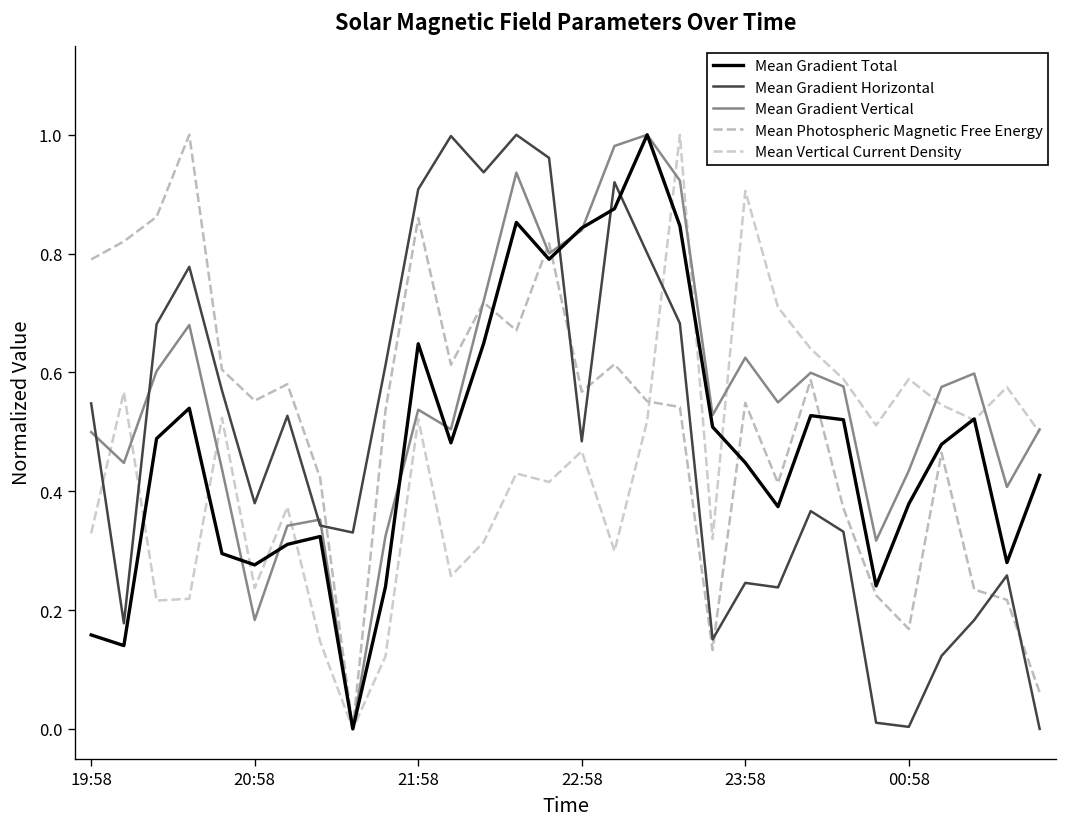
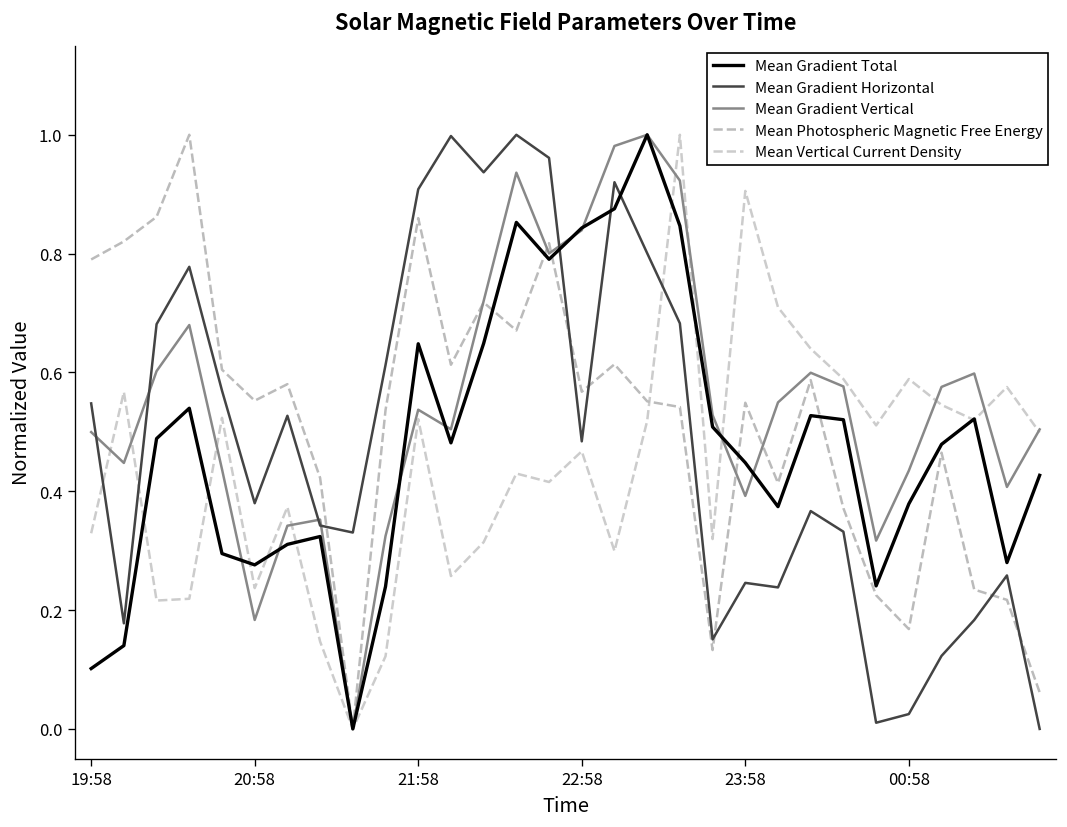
  {
    "Mean Gradient Total": {
-     "19:58": 0.16,
+     "19:58": 0.10,
      "20:58": 0.28,
      "21:58": 0.65,
      "23:58": 0.45,
      "00:58": 0.38
    },
    "Mean Gradient Horizontal": {
      "19:58": 0.55,
      "20:58": 0.38,
      "21:58": 0.91,
      "22:58": 0.48,
      "23:58": 0.25,
-     "00:58": 0.00
+     "00:58": 0.02
    },
    "Mean Gradient Vertical": {
      "19:58": 0.50,
      "20:58": 0.18,
      "21:58": 0.54,
-     "23:58": 0.62,
+     "23:58": 0.39,
      "00:58": 0.43
    }
  }
